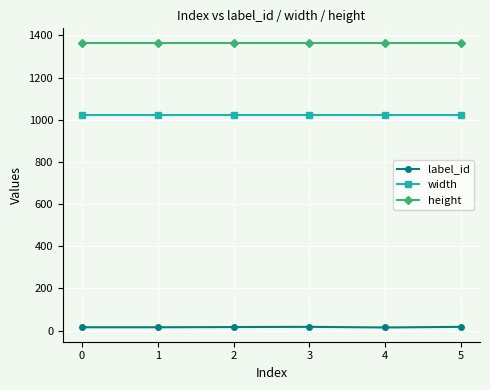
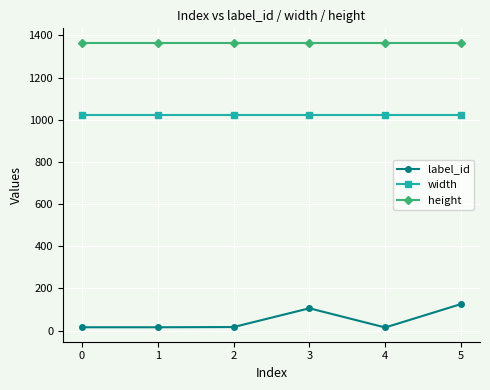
  {
    "label_id": {
      "0": 20,
      "1": 20,
      "2": 20,
-     "3": 20,
+     "3": 110,
      "4": 20,
-     "5": 20
+     "5": 130
    },
    "width": {
      "0": 1020,
      "1": 1020,
      "2": 1020,
      "3": 1020,
      "4": 1020,
      "5": 1020
    },
    "height": {
      "0": 1370,
      "1": 1370,
      "2": 1370,
      "3": 1370,
      "4": 1370,
      "5": 1370
    }
  }
